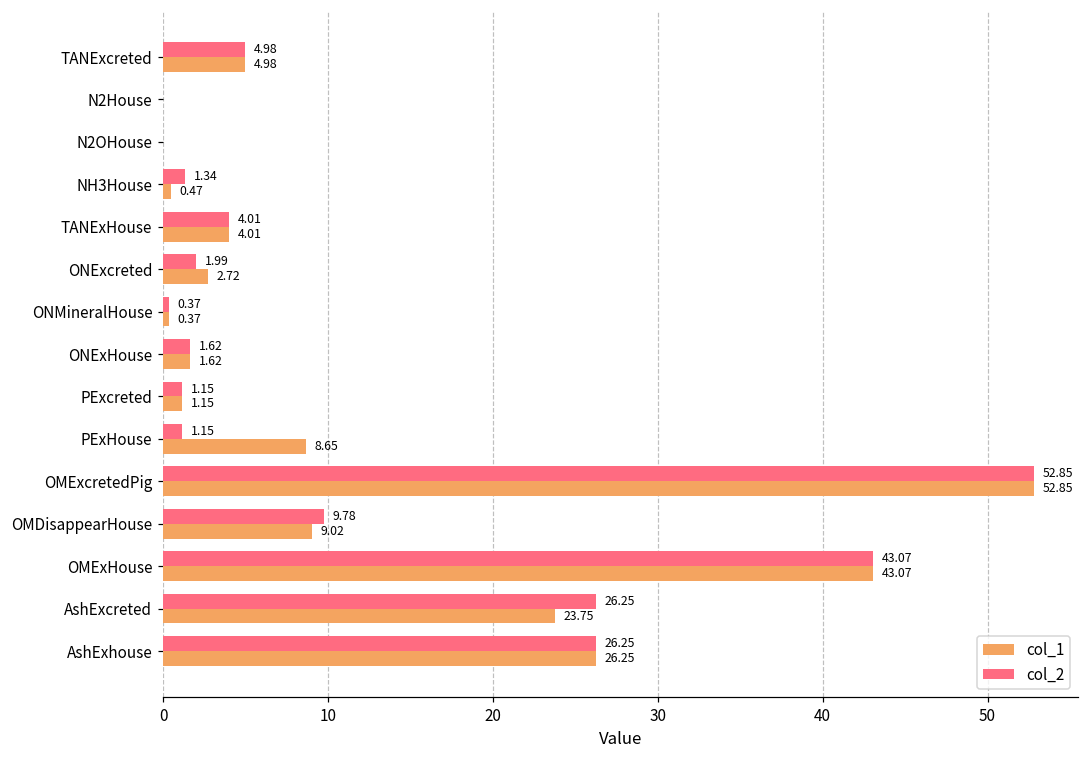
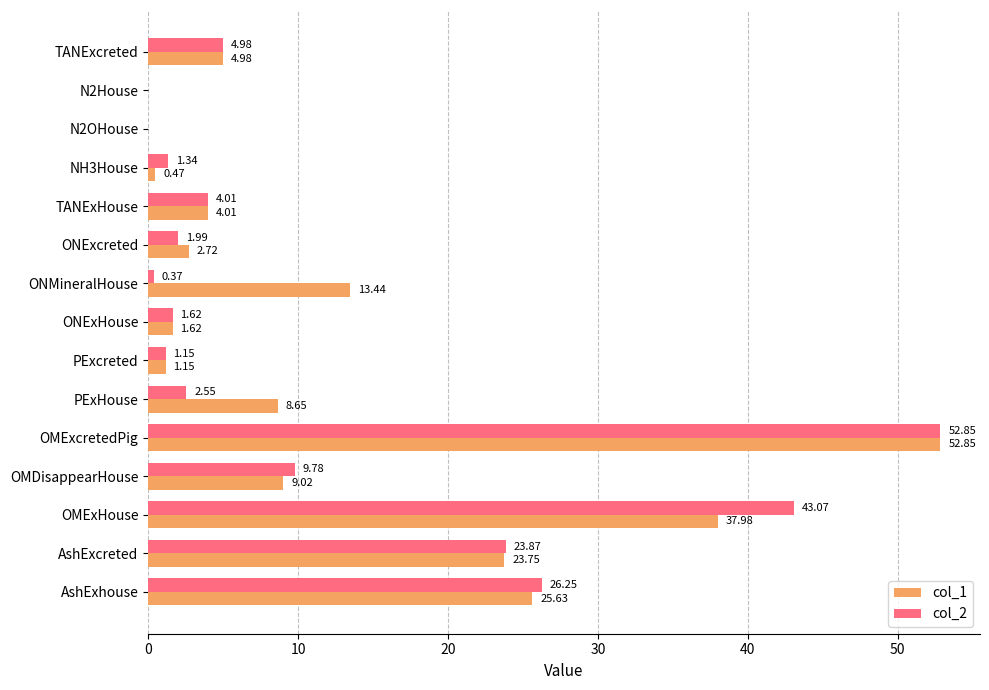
  {
    "col_1": {
      "TANExcreted": 4.98,
      "NH3House": 0.47,
      "TANExHouse": 4.01,
      "ONExcreted": 2.72,
-     "ONMineralHouse": 0.37,
+     "ONMineralHouse": 13.44,
      "ONExHouse": 1.62,
      "PExcreted": 1.15,
      "PExHouse": 8.65,
      "OMExcretedPig": 52.85,
      "OMDisappearHouse": 9.02,
-     "OMExHouse": 43.07,
+     "OMExHouse": 37.98,
      "AshExcreted": 23.75,
-     "AshExhouse": 26.25
+     "AshExhouse": 25.63
    },
    "col_2": {
      "TANExcreted": 4.98,
      "NH3House": 1.34,
      "TANExHouse": 4.01,
      "ONExcreted": 1.99,
      "ONMineralHouse": 0.37,
      "ONExHouse": 1.62,
      "PExcreted": 1.15,
-     "PExHouse": 1.15,
+     "PExHouse": 2.55,
      "OMExcretedPig": 52.85,
      "OMDisappearHouse": 9.78,
      "OMExHouse": 43.07,
-     "AshExcreted": 26.25,
+     "AshExcreted": 23.87,
      "AshExhouse": 26.25
    }
  }
